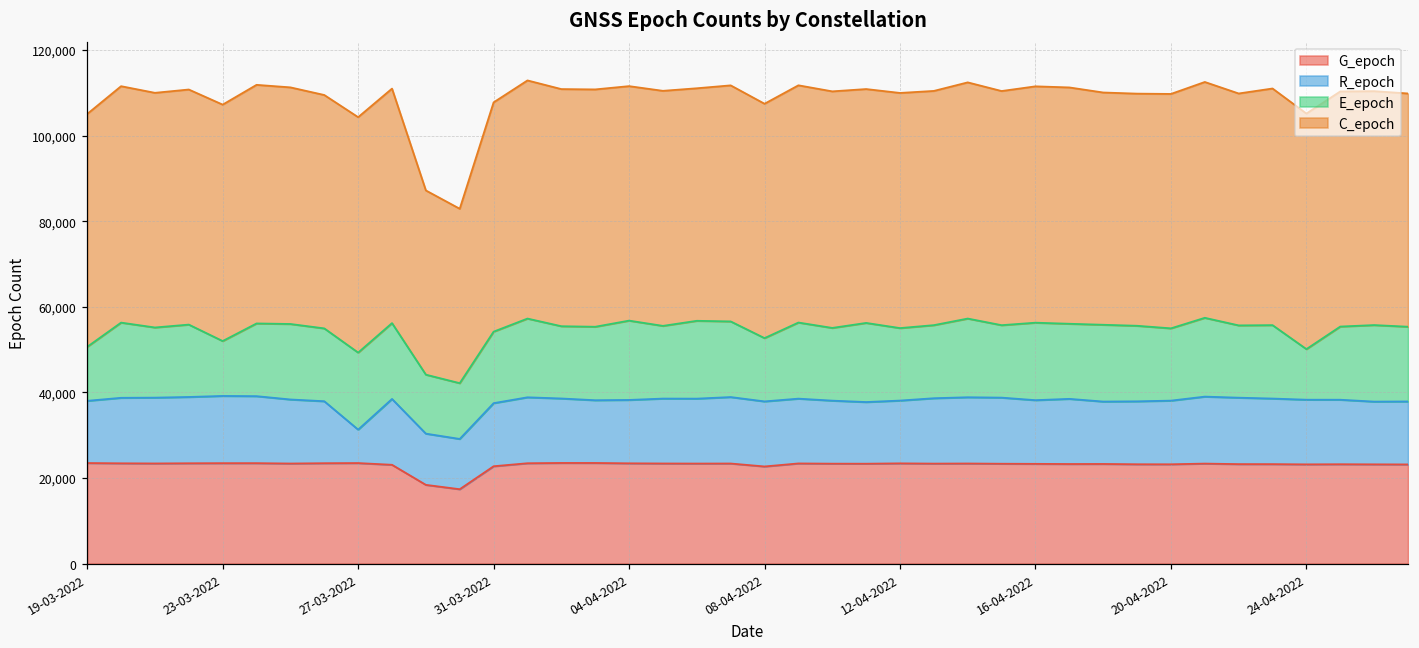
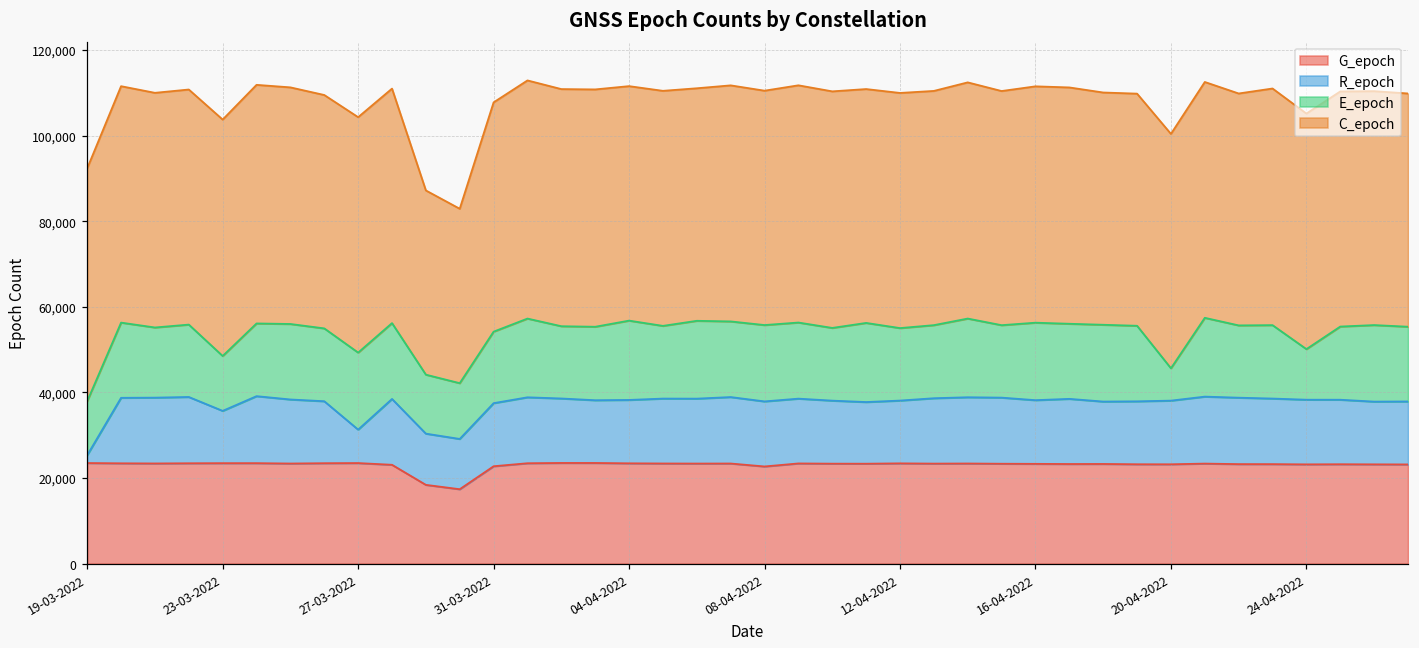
  {
    "R_epoch": {
-     "19-03-2022": "15,000",
-     "23-03-2022": "16,000",
+     "19-03-2022": "2,000",
+     "23-03-2022": "12,000",
      "27-03-2022": "8,000",
      "31-03-2022": "15,000",
      "04-04-2022": "15,000",
      "08-04-2022": "15,000",
      "12-04-2022": "15,000",
      "16-04-2022": "15,000",
      "20-04-2022": "15,000",
      "24-04-2022": "15,000"
    },
    "E_epoch": {
      "19-03-2022": "13,000",
      "23-03-2022": "13,000",
      "27-03-2022": "18,000",
      "31-03-2022": "17,000",
      "04-04-2022": "19,000",
-     "08-04-2022": "15,000",
+     "08-04-2022": "18,000",
      "12-04-2022": "17,000",
      "16-04-2022": "18,000",
-     "20-04-2022": "17,000",
+     "20-04-2022": "8,000",
      "24-04-2022": "12,000"
    }
  }
